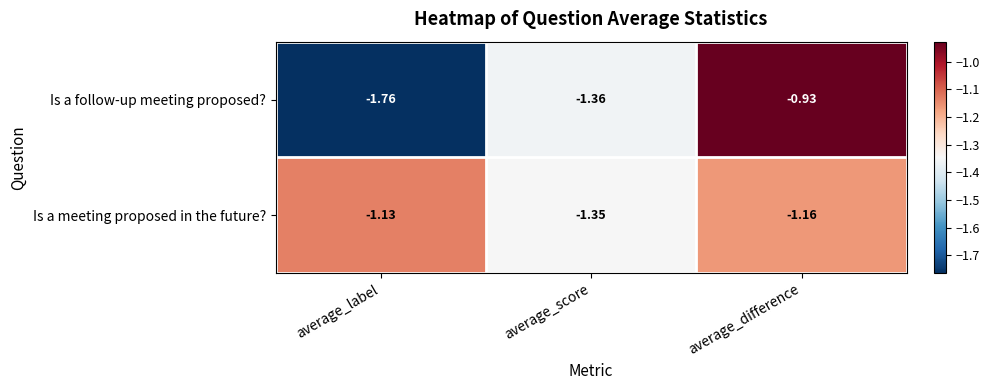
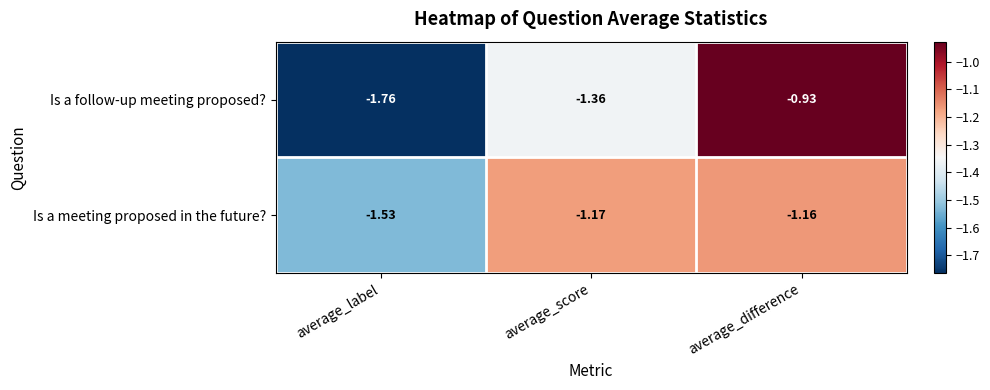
  {
    "Is a follow-up meeting proposed?": {
      "average_label": -1.76,
      "average_score": -1.36,
      "average_difference": -0.93
    },
    "Is a meeting proposed in the future?": {
-     "average_label": -1.13,
-     "average_score": -1.35,
+     "average_label": -1.53,
+     "average_score": -1.17,
      "average_difference": -1.16
    }
  }
